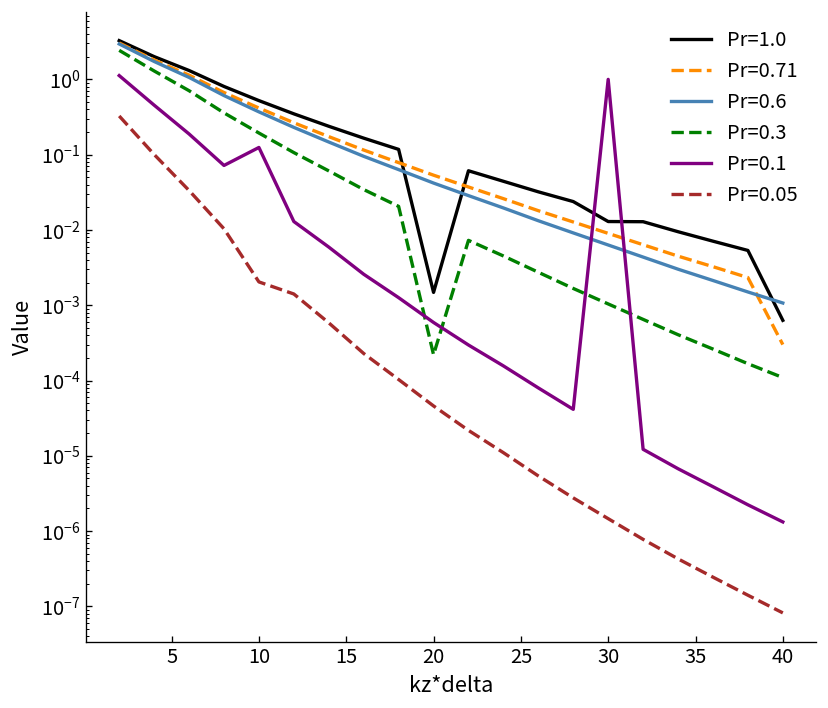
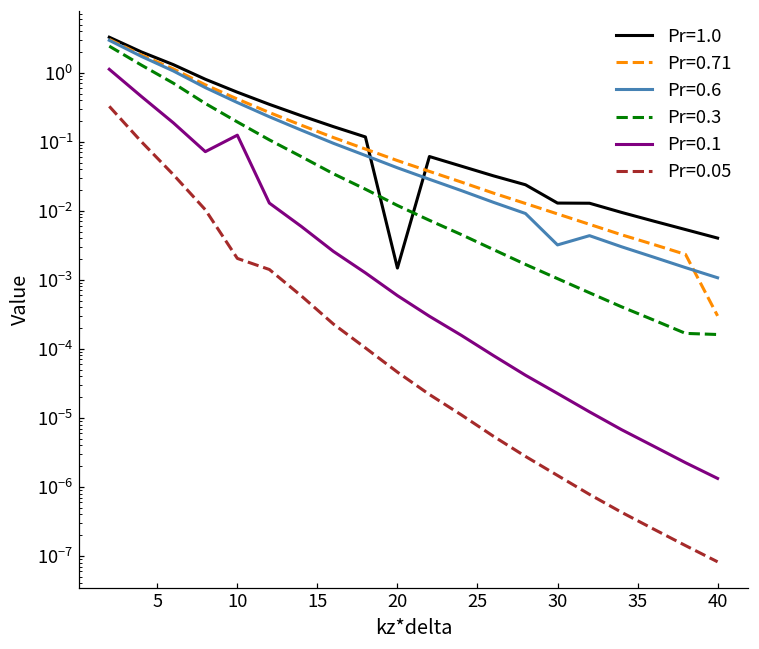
  {
    "Pr=1.0": {
      "10": 0.5,
      "20": 0.0015,
      "30": 0.013,
-     "40": 0.0006
+     "40": 0.004
    },
    "Pr=0.71": {
      "10": 0.4,
      "20": 0.05,
      "30": 0.009,
      "40": 0.0003
    },
    "Pr=0.6": {
      "10": 0.4,
      "20": 0.04,
-     "30": 0.006,
+     "30": 0.003,
      "40": 0.001
    },
    "Pr=0.3": {
      "10": 0.19,
-     "20": 0.00022,
+     "20": 0.012,
      "30": 0.0010,
-     "40": 0.00011
+     "40": 0.00016
    },
    "Pr=0.1": {
      "10": 0.12,
      "20": 0.0006,
-     "30": 1,
+     "30": 0,
      "40": 0.0000013
    },
    "Pr=0.05": {
      "10": 0.0020,
      "20": 0.00005,
      "30": 0.0000015,
      "40": 0.00000008
    }
  }
